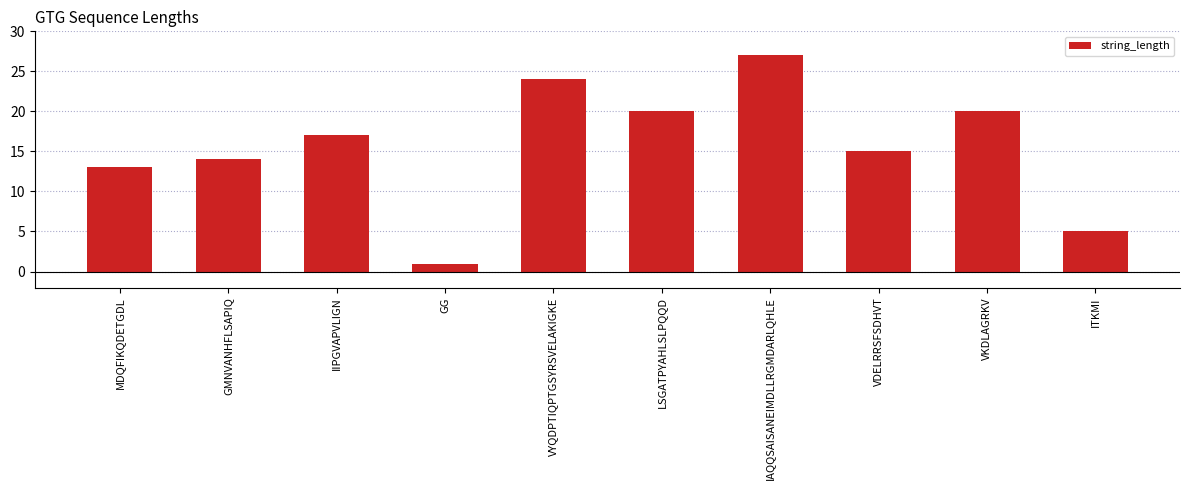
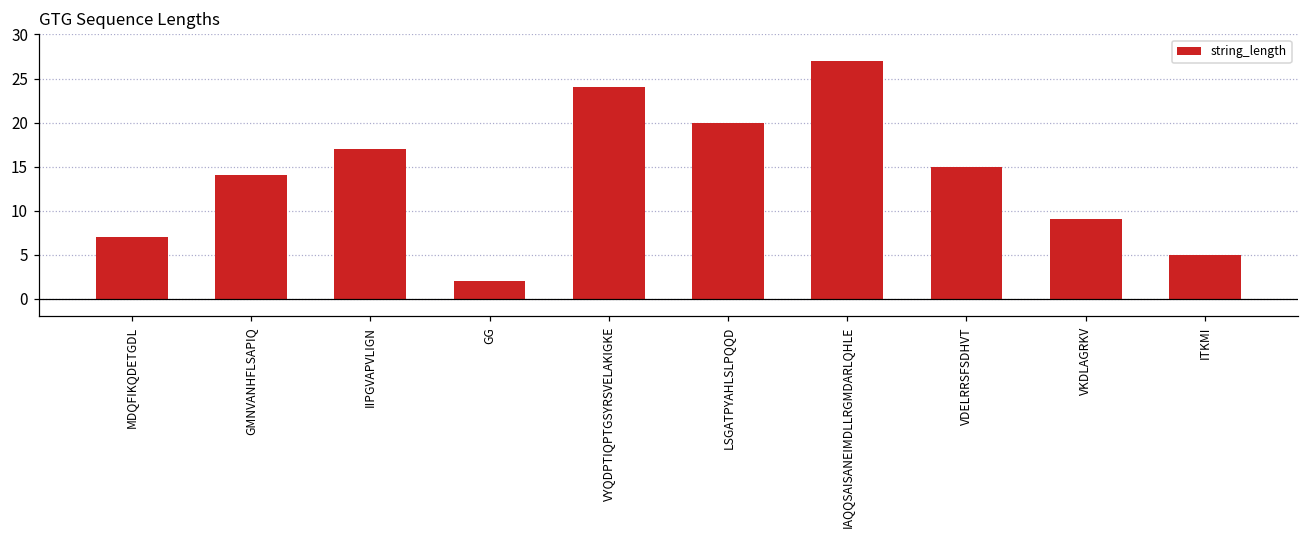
  {
-   "MDQFIKQDETGDL": 13,
+   "MDQFIKQDETGDL": 7,
    "GMNVANHFLSAPIQ": 14,
    "IIPGVAPVLIGN": 17,
-   "GG": 1,
+   "GG": 2,
    "VYQDPTIQPTGSYRSVELAKIGKE": 24,
    "LSGATPYAHLSLPQQD": 20,
    "IAQQSAISANEIMDLLRGMDARLQHLE": 27,
    "VDELRRSFSDHVT": 15,
-   "VKDLAGRKV": 20,
+   "VKDLAGRKV": 9,
    "ITKMI": 5
  }
